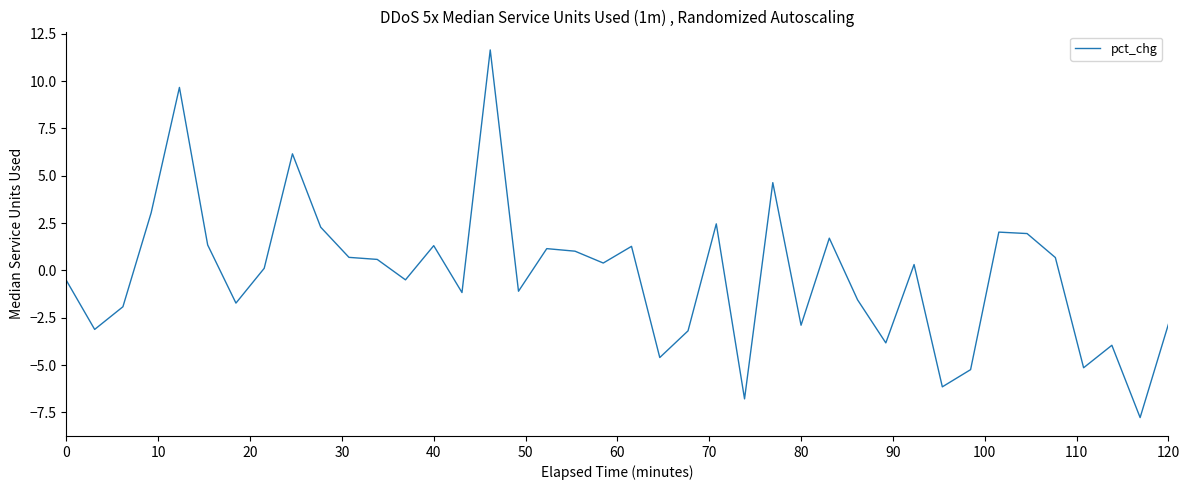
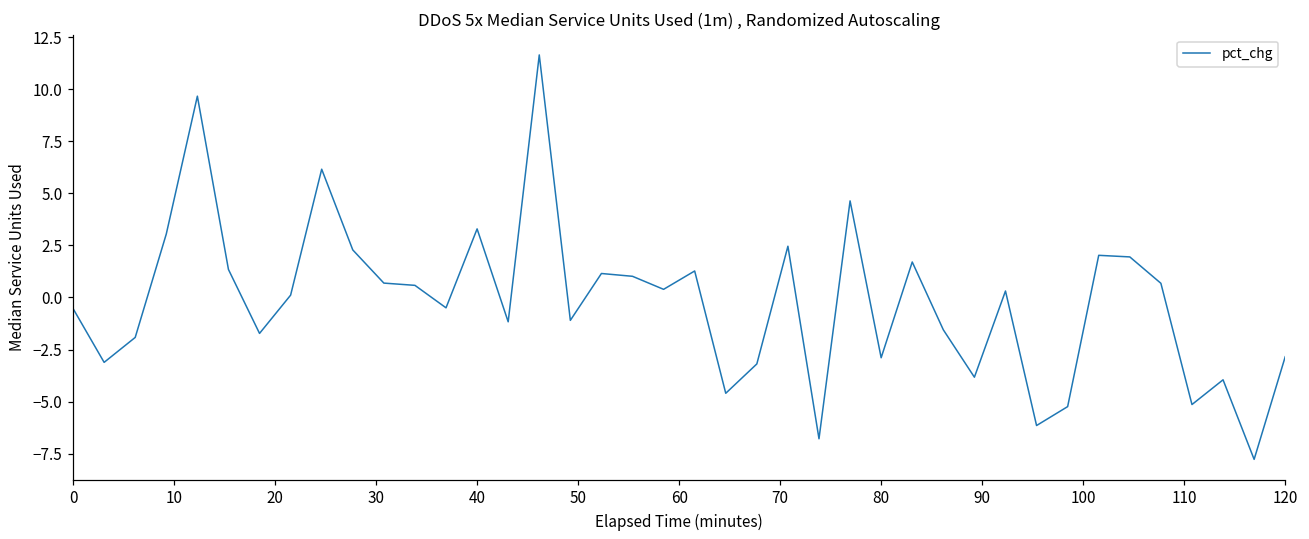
  {
    "0": -0.5,
-   "40": 1.3,
+   "40": 3.3,
    "80": -2.9,
    "120": -2.8
  }
